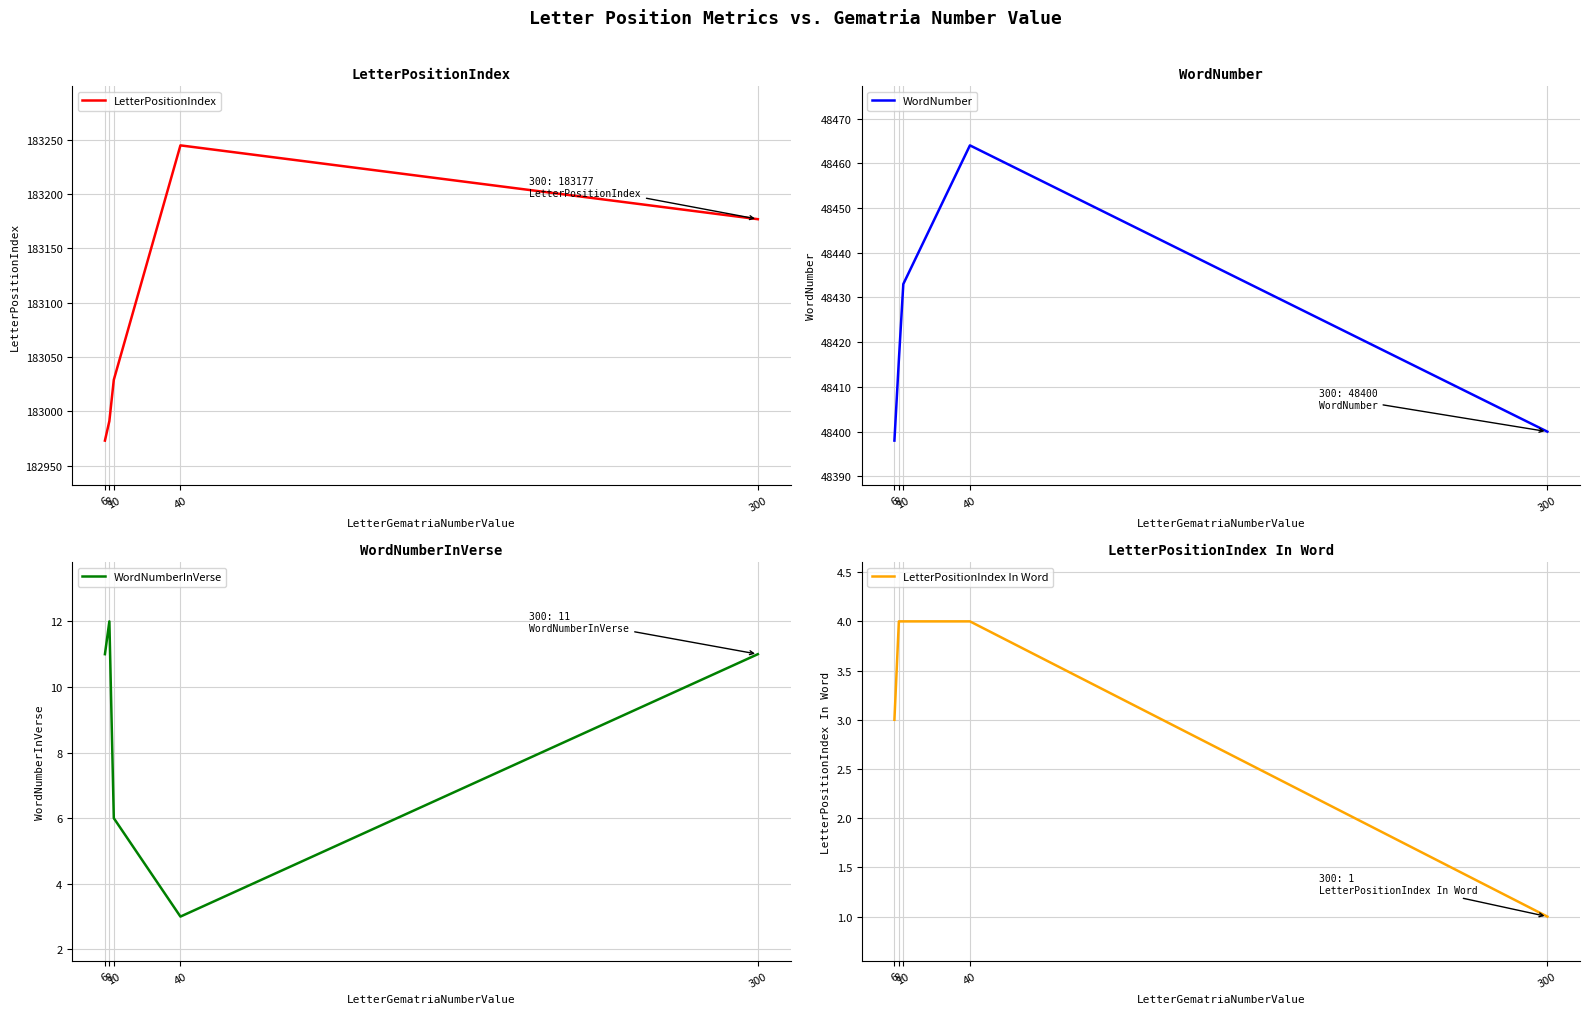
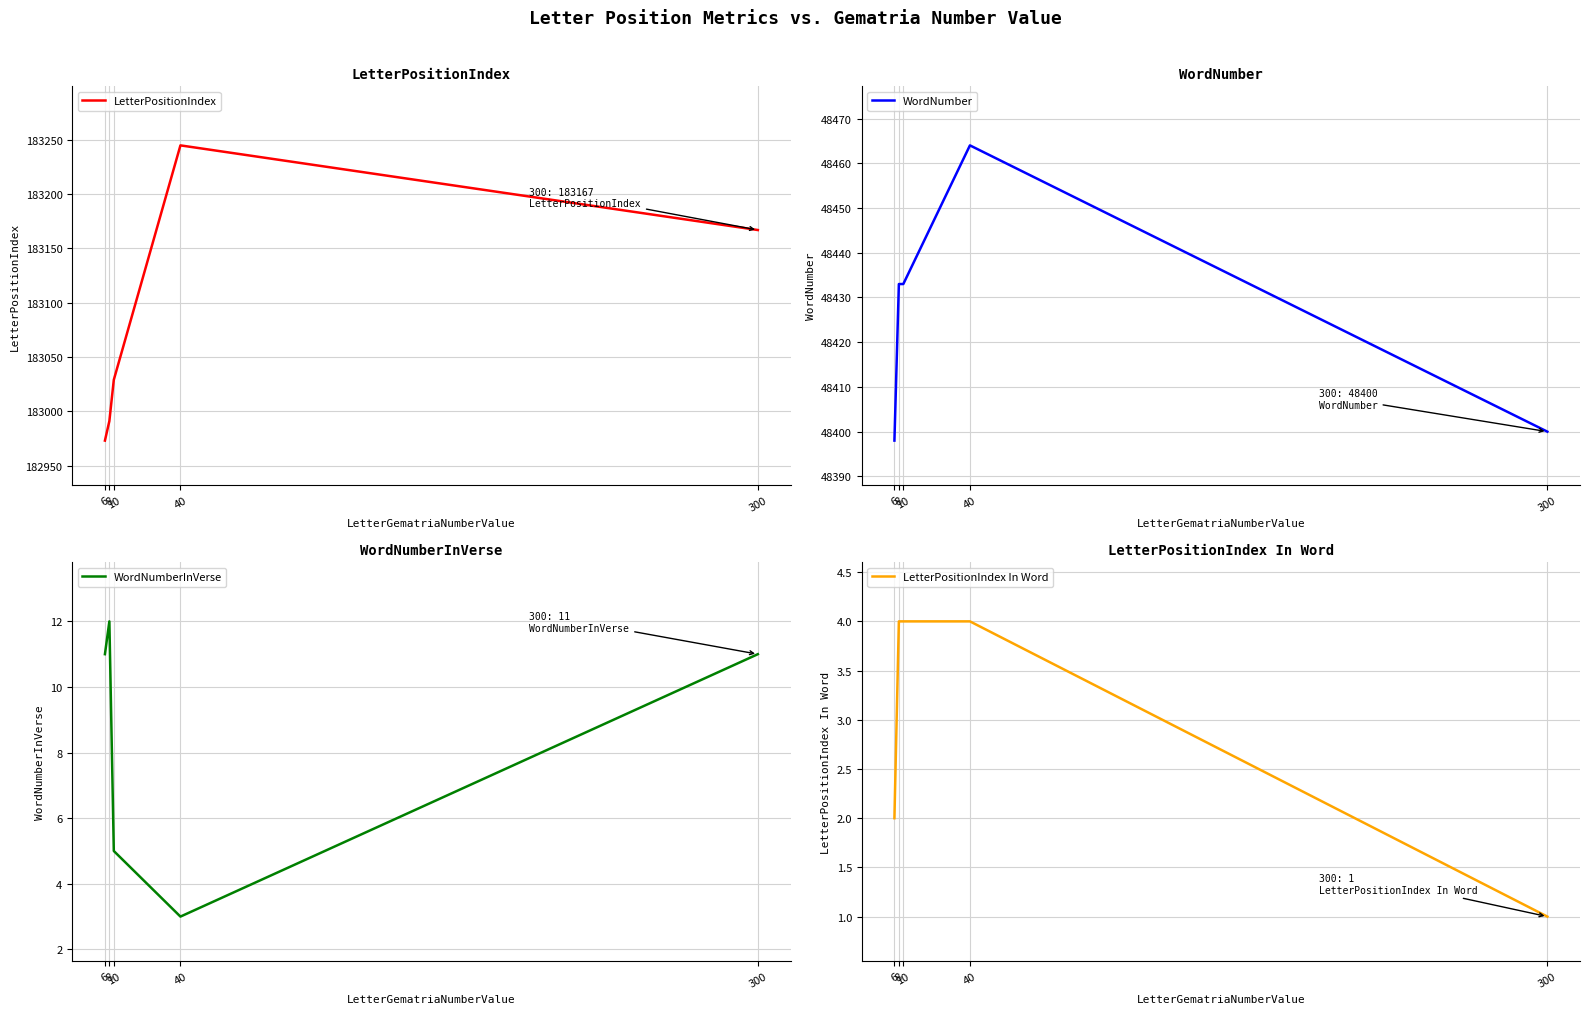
  {
    "LetterPositionIndex": {
-     "300": 183177
+     "300": 183167
    },
    "WordNumber": {
      "6": 48398,
-     "8": 48416,
+     "8": 48433,
      "10": 48433,
      "40": 48464
    },
    "WordNumberInVerse": {
      "6": 11,
      "8": 12,
-     "10": 6,
+     "10": 5,
      "40": 3
    },
    "LetterPositionIndex In Word": {
-     "6": 3,
+     "6": 2,
      "8": 4,
      "10": 4,
      "40": 4
    }
  }
